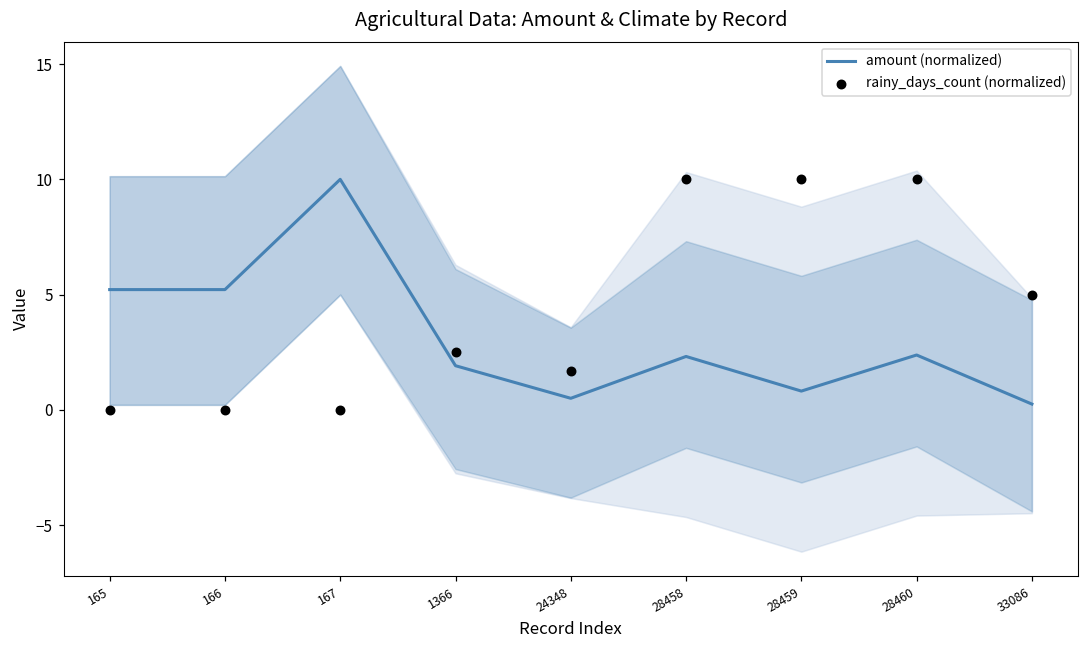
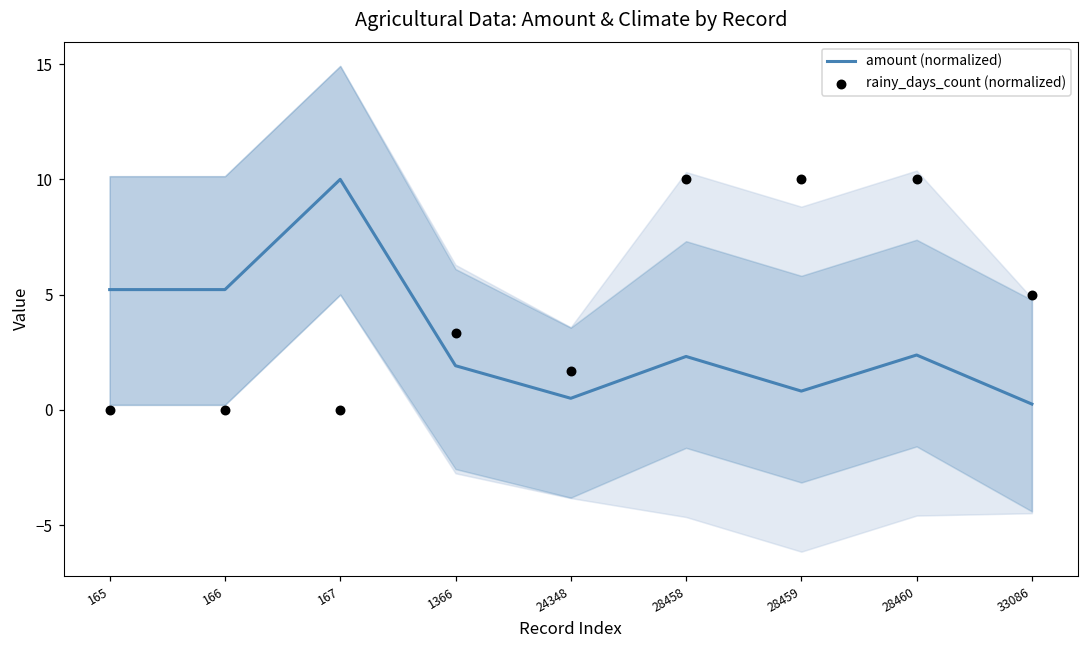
  {
    "rainy_days_count (normalized)": {
-     "1366": 2.5
+     "1366": 3.3
    }
  }
